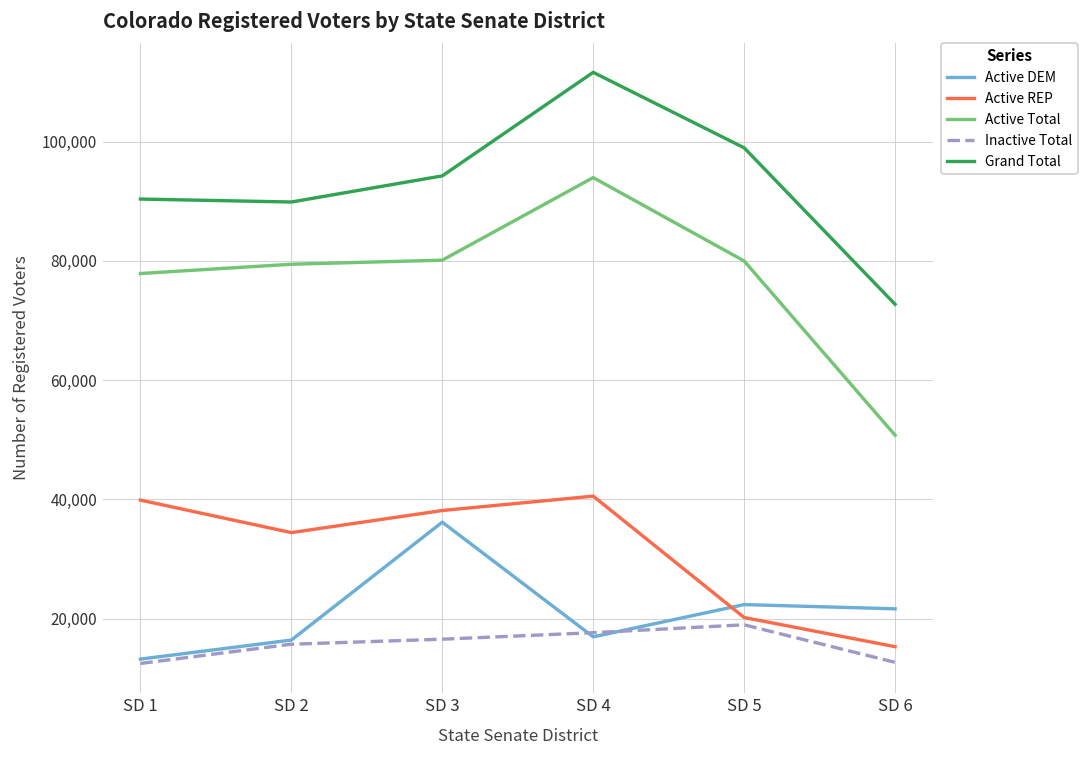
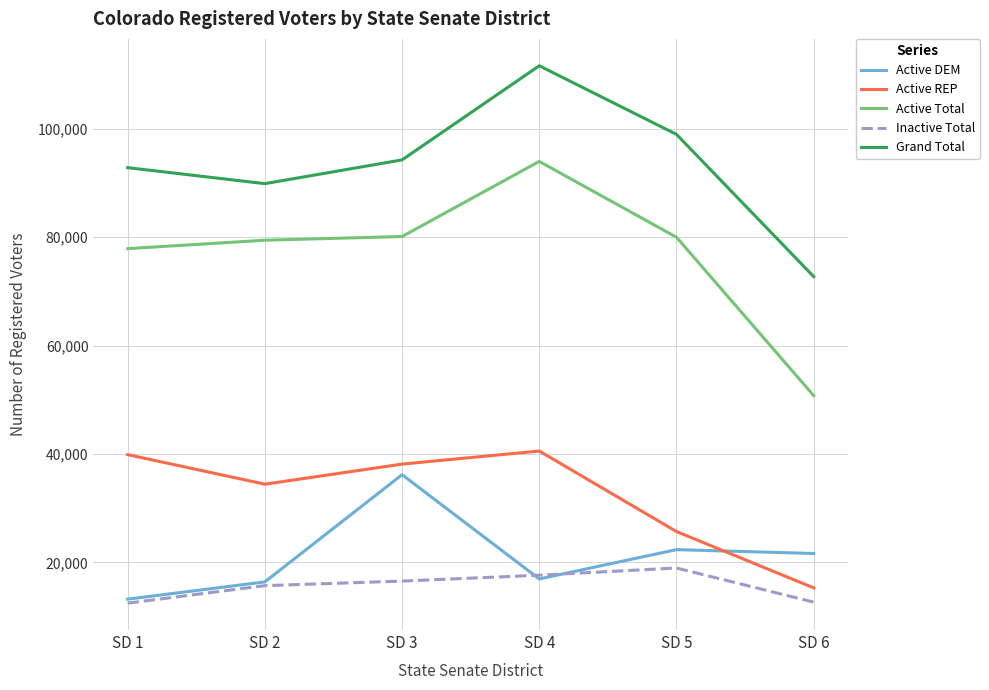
  {
    "Active REP": {
      "SD 1": "40,000",
      "SD 2": "34,000",
      "SD 3": "38,000",
      "SD 4": "41,000",
-     "SD 5": "20,000",
+     "SD 5": "26,000",
      "SD 6": "15,000"
    },
    "Active Total": {
      "SD 1": "78,000",
      "SD 2": "79,000",
      "SD 3": "80,000",
      "SD 4": "94,000",
      "SD 5": "80,000",
      "SD 6": "51,000"
    },
    "Grand Total": {
-     "SD 1": "90,000",
+     "SD 1": "93,000",
      "SD 2": "90,000",
      "SD 3": "94,000",
      "SD 4": "112,000",
      "SD 5": "99,000",
      "SD 6": "73,000"
    }
  }
